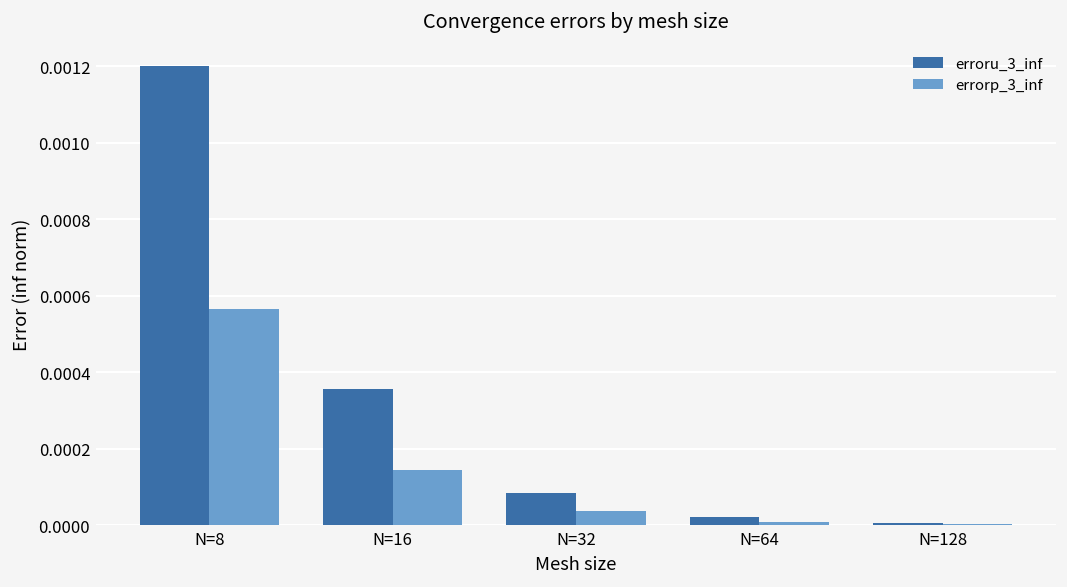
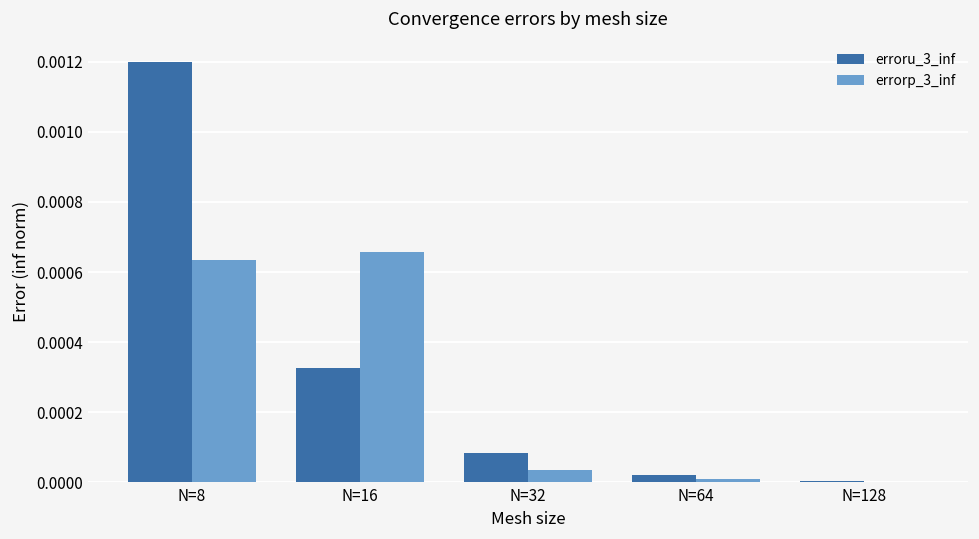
  {
    "erroru_3_inf": {
      "N=8": 0.00120,
-     "N=16": 0.00036,
+     "N=16": 0.00033,
      "N=32": 0.00008,
      "N=64": 0.00002
    },
    "errorp_3_inf": {
-     "N=8": 0.00057,
-     "N=16": 0.00015,
+     "N=8": 0.00063,
+     "N=16": 0.00066,
      "N=32": 0.00004,
      "N=64": 0.00001
    }
  }
